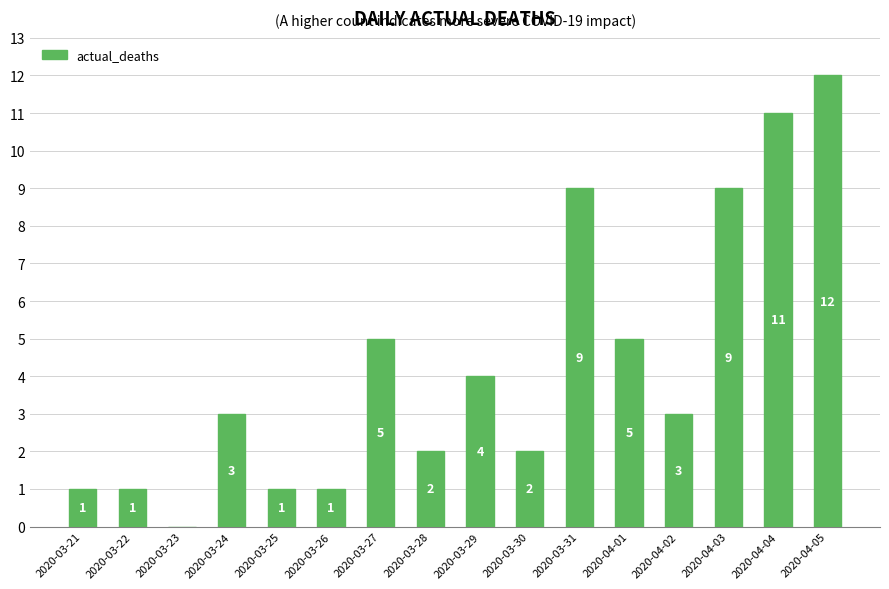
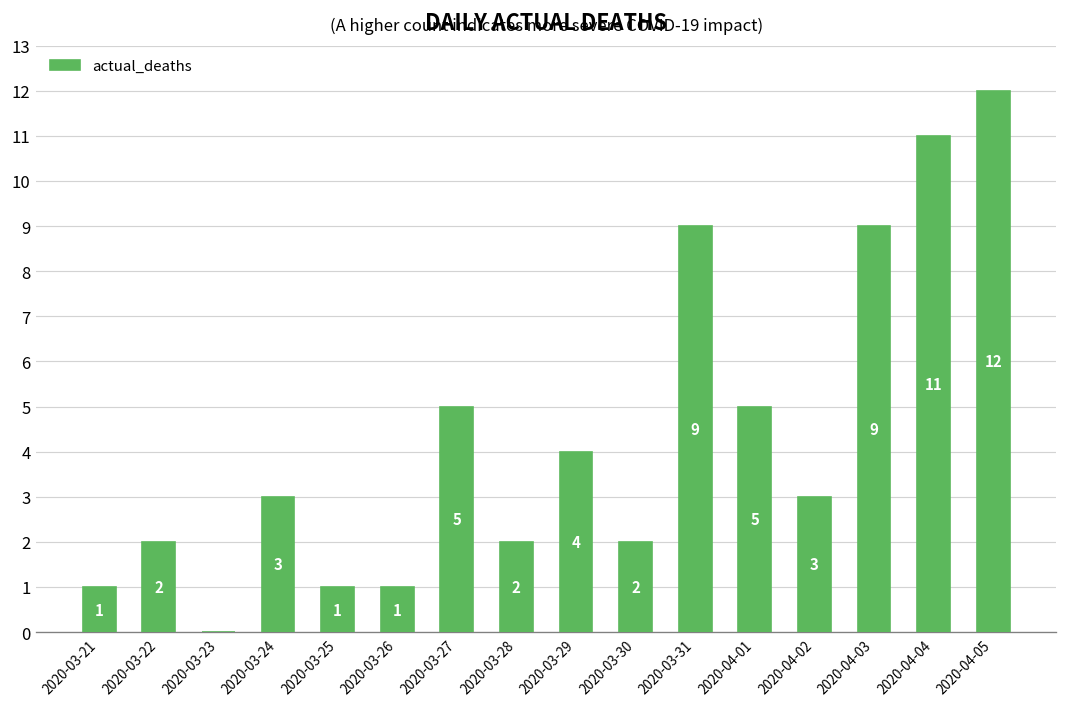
  {
    "2020-03-21": 1,
-   "2020-03-22": 1,
+   "2020-03-22": 2,
    "2020-03-24": 3,
    "2020-03-25": 1,
    "2020-03-26": 1,
    "2020-03-27": 5,
    "2020-03-28": 2,
    "2020-03-29": 4,
    "2020-03-30": 2,
    "2020-03-31": 9,
    "2020-04-01": 5,
    "2020-04-02": 3,
    "2020-04-03": 9,
    "2020-04-04": 11,
    "2020-04-05": 12
  }
